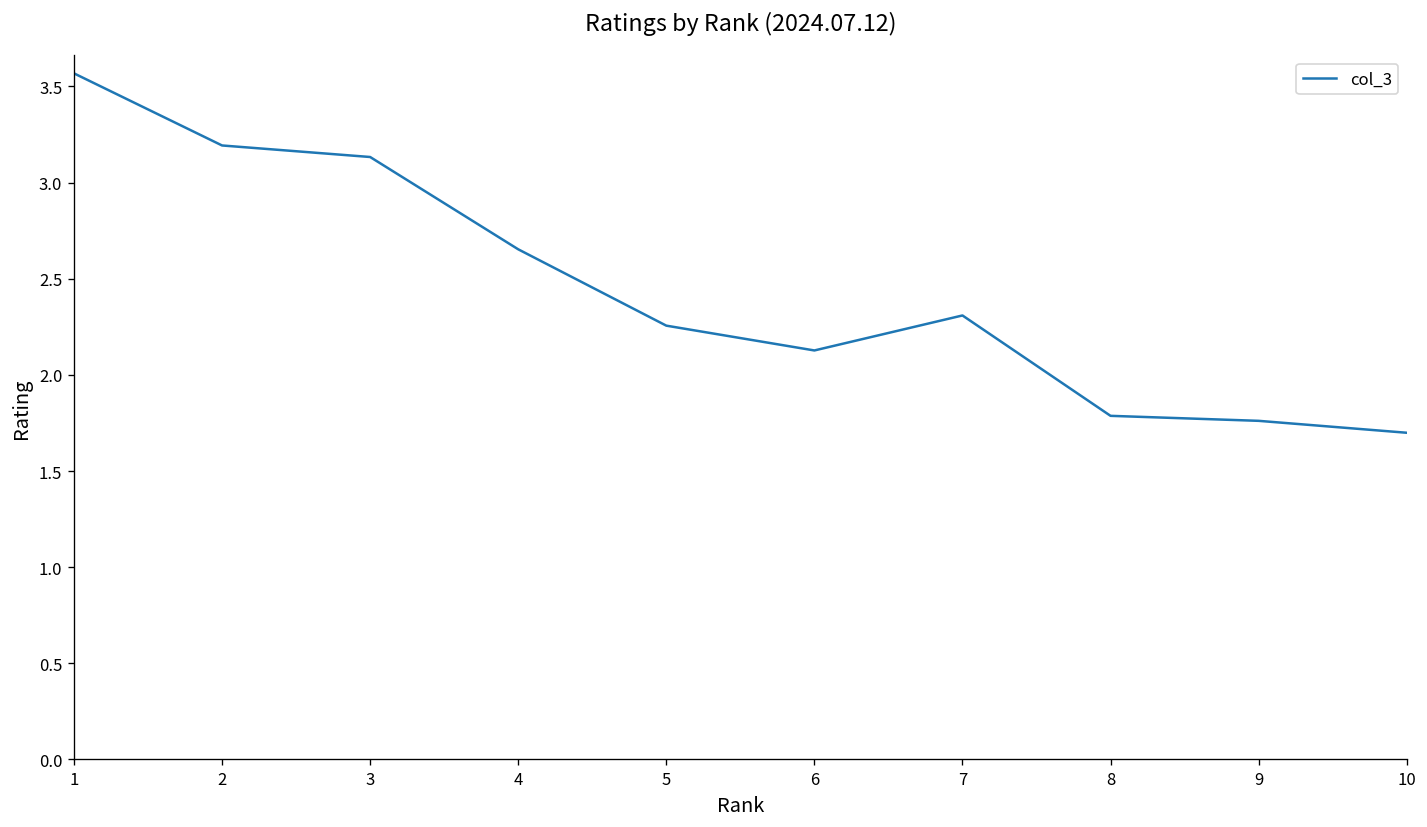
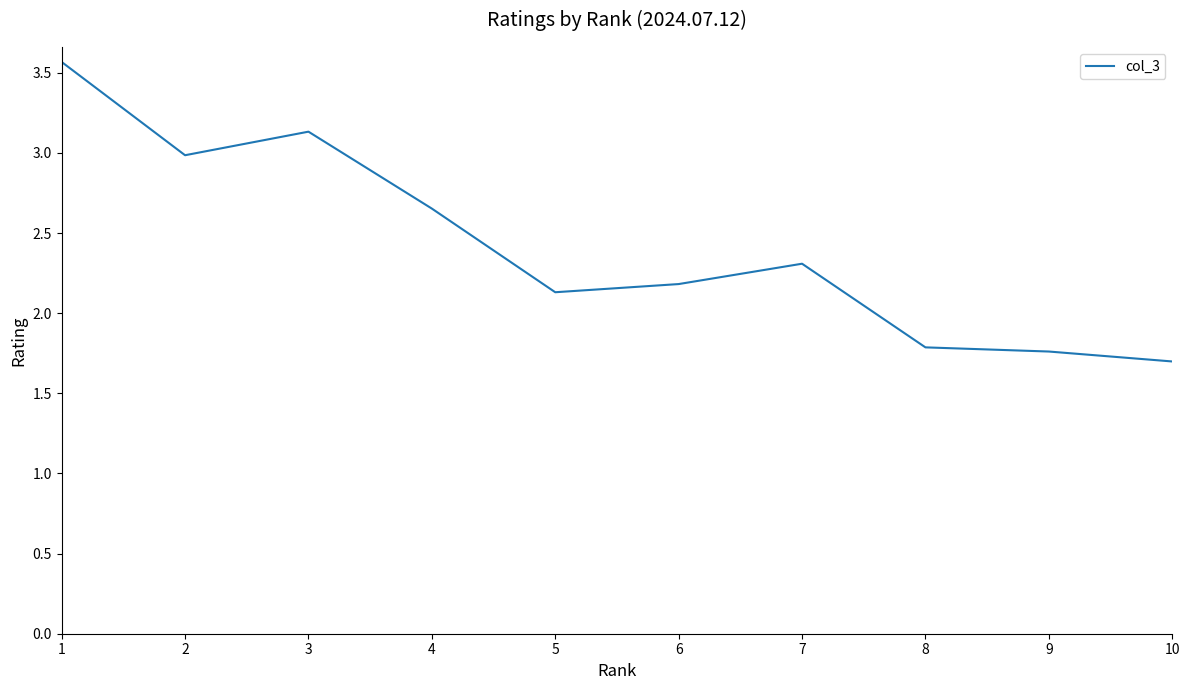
  {
    "1": 3.57,
-   "2": 3.19,
+   "2": 2.99,
    "3": 3.13,
    "4": 2.65,
-   "5": 2.26,
-   "6": 2.13,
+   "5": 2.13,
+   "6": 2.18,
    "7": 2.31,
    "8": 1.79,
    "9": 1.76,
    "10": 1.70
  }
